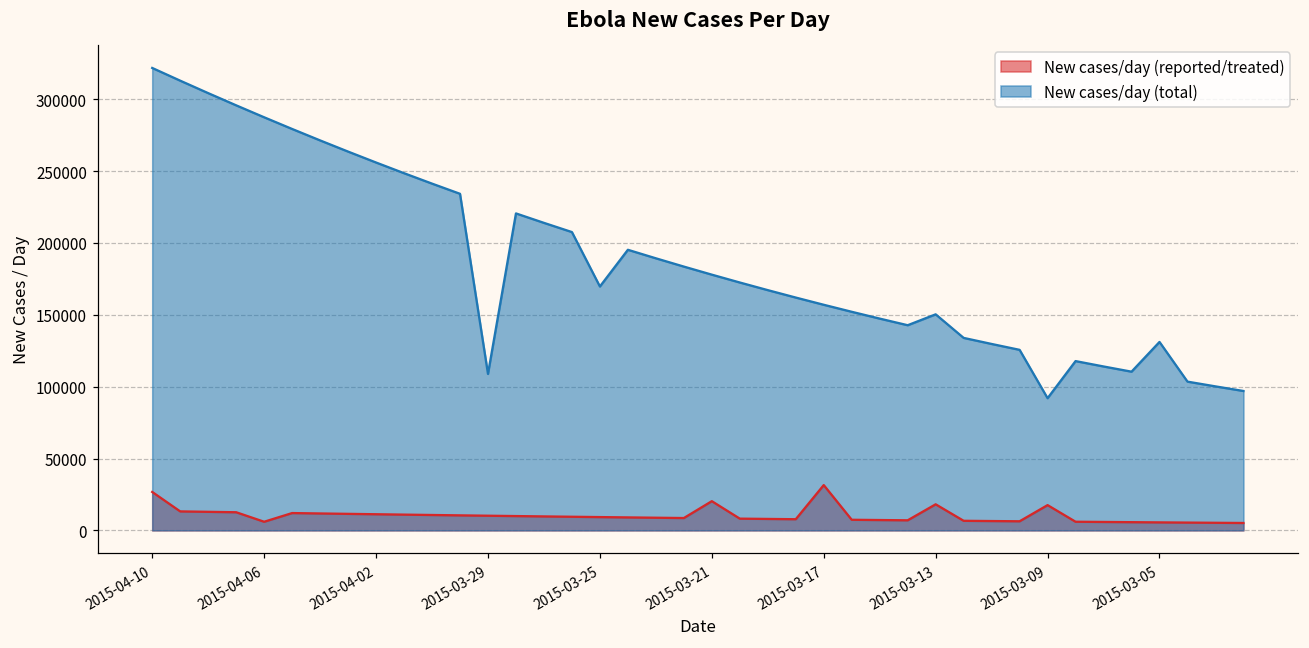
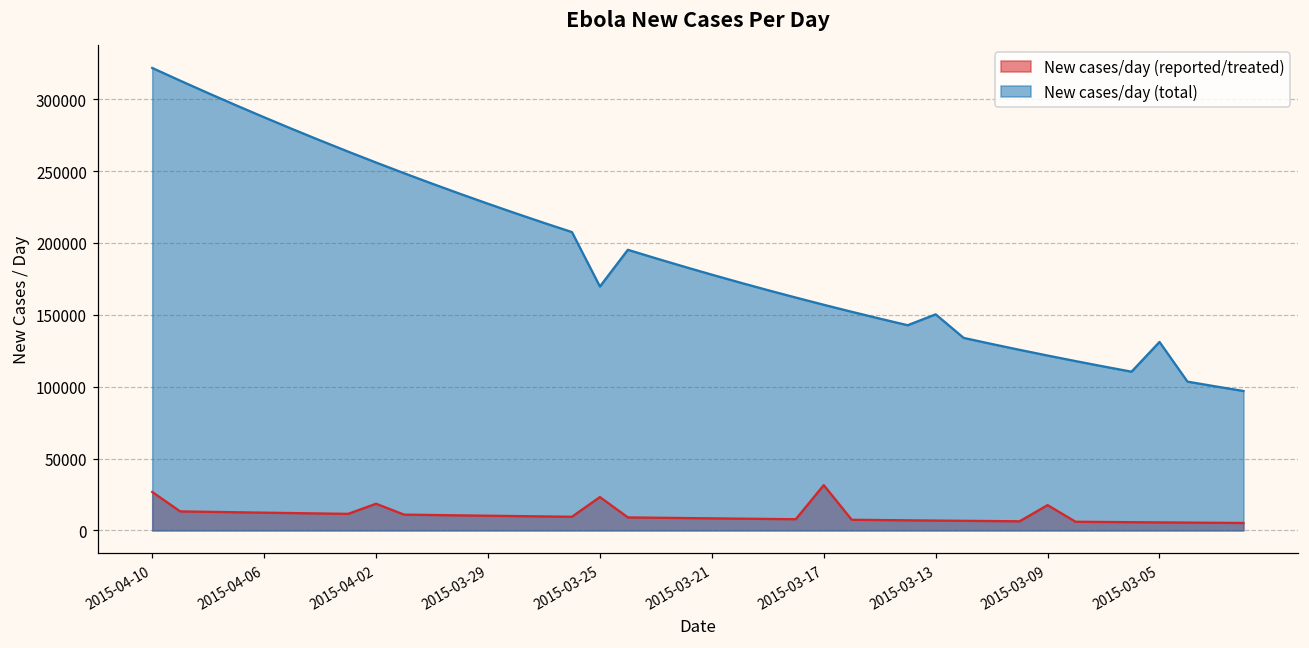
  {
    "New cases/day (reported/treated)": {
      "2015-04-10": 27000,
-     "2015-04-06": 6000,
-     "2015-04-02": 11000,
+     "2015-04-06": 12000,
+     "2015-04-02": 19000,
      "2015-03-29": 10000,
-     "2015-03-25": 9000,
-     "2015-03-21": 20000,
+     "2015-03-25": 23000,
+     "2015-03-21": 8000,
      "2015-03-17": 32000,
-     "2015-03-13": 18000,
+     "2015-03-13": 7000,
      "2015-03-09": 18000,
      "2015-03-05": 6000
    },
    "New cases/day (total)": {
      "2015-04-10": 322000,
      "2015-04-06": 287000,
      "2015-04-02": 256000,
-     "2015-03-29": 109000,
+     "2015-03-29": 227000,
      "2015-03-25": 170000,
      "2015-03-21": 178000,
      "2015-03-17": 157000,
      "2015-03-13": 150000,
-     "2015-03-09": 92000,
+     "2015-03-09": 122000,
      "2015-03-05": 131000
    }
  }
